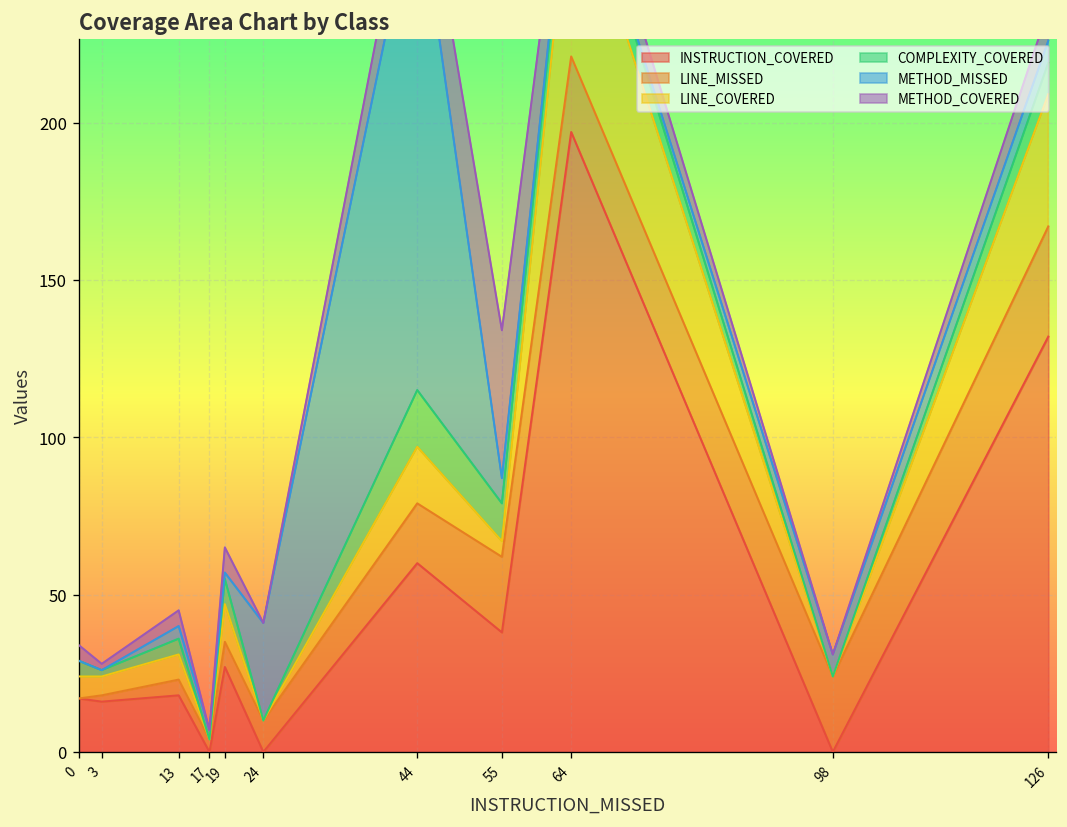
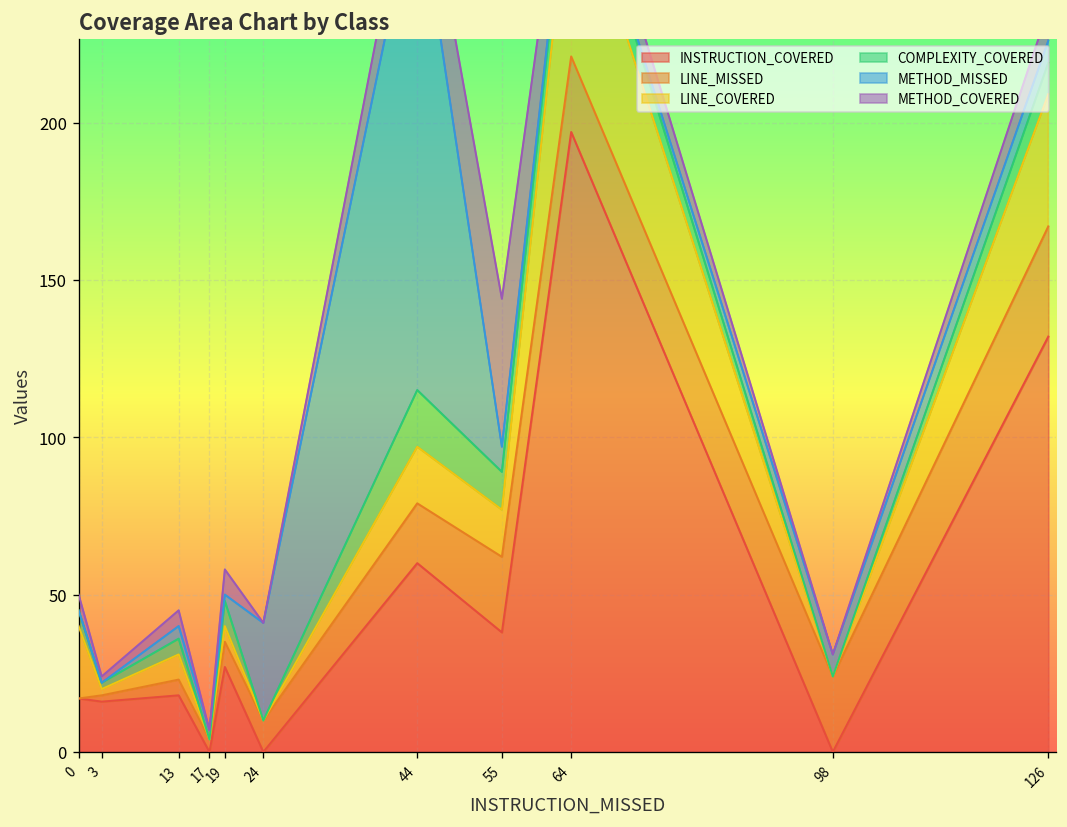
  {
    "LINE_COVERED": {
-     "0": 7,
-     "3": 6,
+     "0": 23,
+     "3": 2,
      "13": 8,
-     "19": 12,
+     "19": 5,
      "44": 18,
-     "55": 5
+     "55": 15
    },
    "COMPLEXITY_COVERED": {
      "13": 5,
      "19": 8,
      "44": 18,
      "55": 12
    },
    "METHOD_MISSED": {
      "13": 4,
      "19": 2,
      "55": 8,
      "126": 7
    },
    "METHOD_COVERED": {
      "0": 5,
      "3": 2,
      "13": 5,
      "19": 8,
      "55": 47
    }
  }
